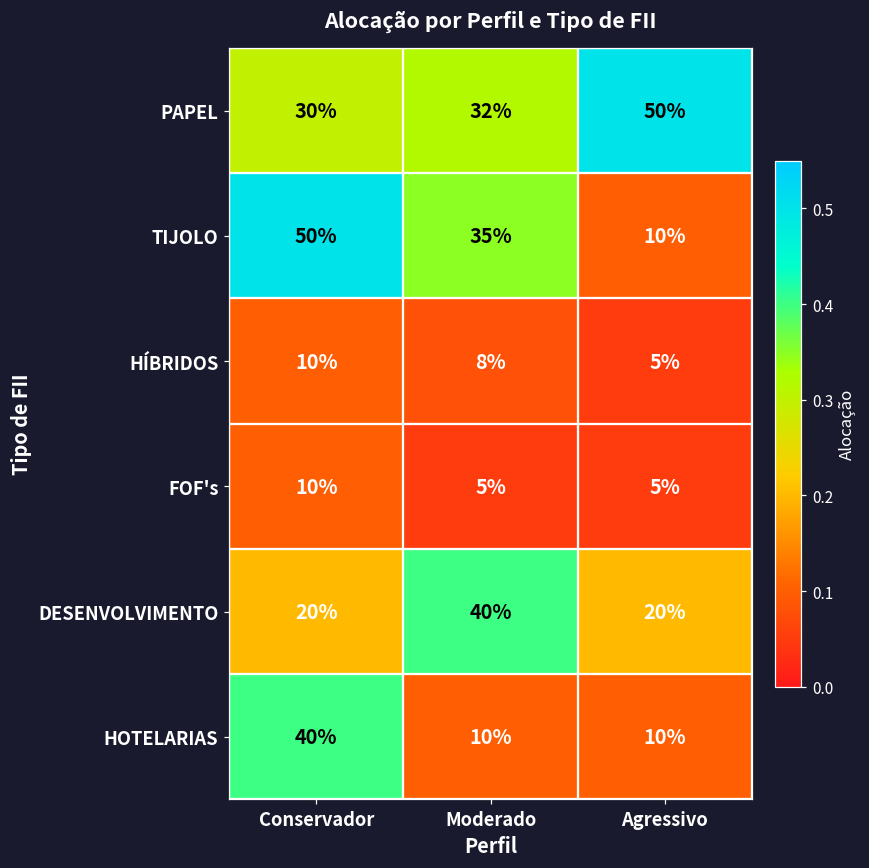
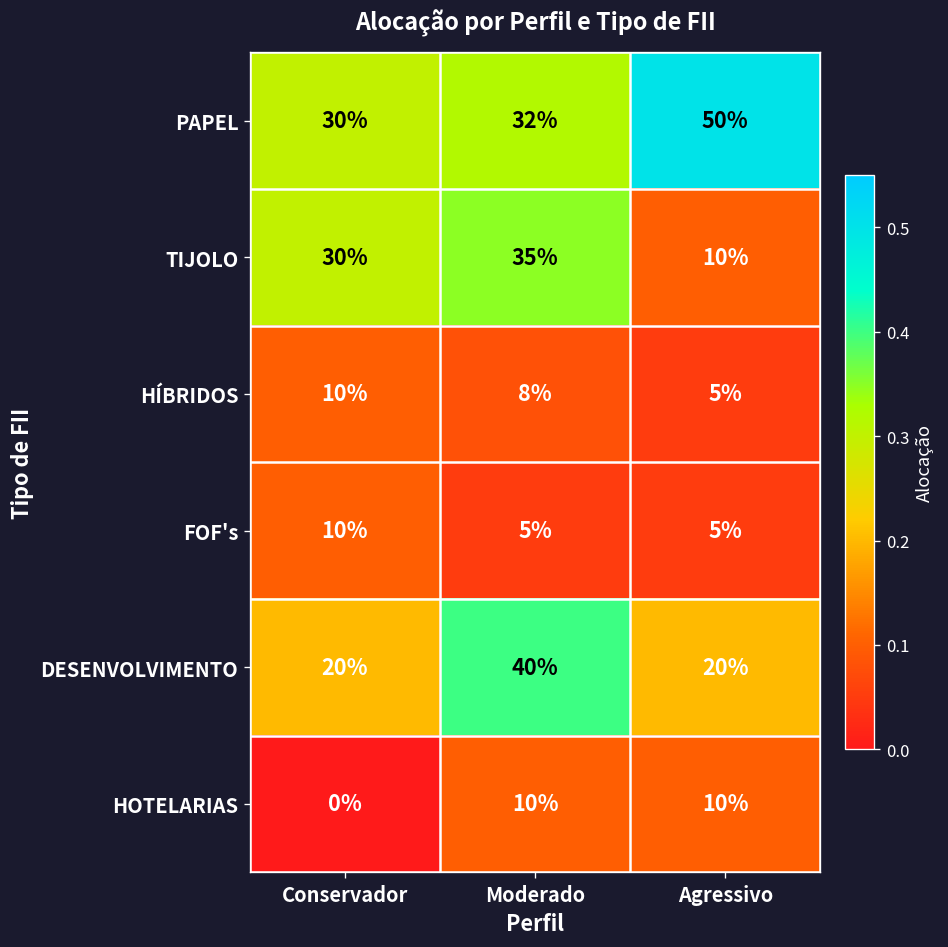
  {
    "PAPEL": {
      "Conservador": "30%",
      "Moderado": "32%",
      "Agressivo": "50%"
    },
    "TIJOLO": {
-     "Conservador": "50%",
+     "Conservador": "30%",
      "Moderado": "35%",
      "Agressivo": "10%"
    },
    "HÍBRIDOS": {
      "Conservador": "10%",
      "Moderado": "8%",
      "Agressivo": "5%"
    },
    "FOF's": {
      "Conservador": "10%",
      "Moderado": "5%",
      "Agressivo": "5%"
    },
    "DESENVOLVIMENTO": {
      "Conservador": "20%",
      "Moderado": "40%",
      "Agressivo": "20%"
    },
    "HOTELARIAS": {
-     "Conservador": "40%",
+     "Conservador": "0%",
      "Moderado": "10%",
      "Agressivo": "10%"
    }
  }
